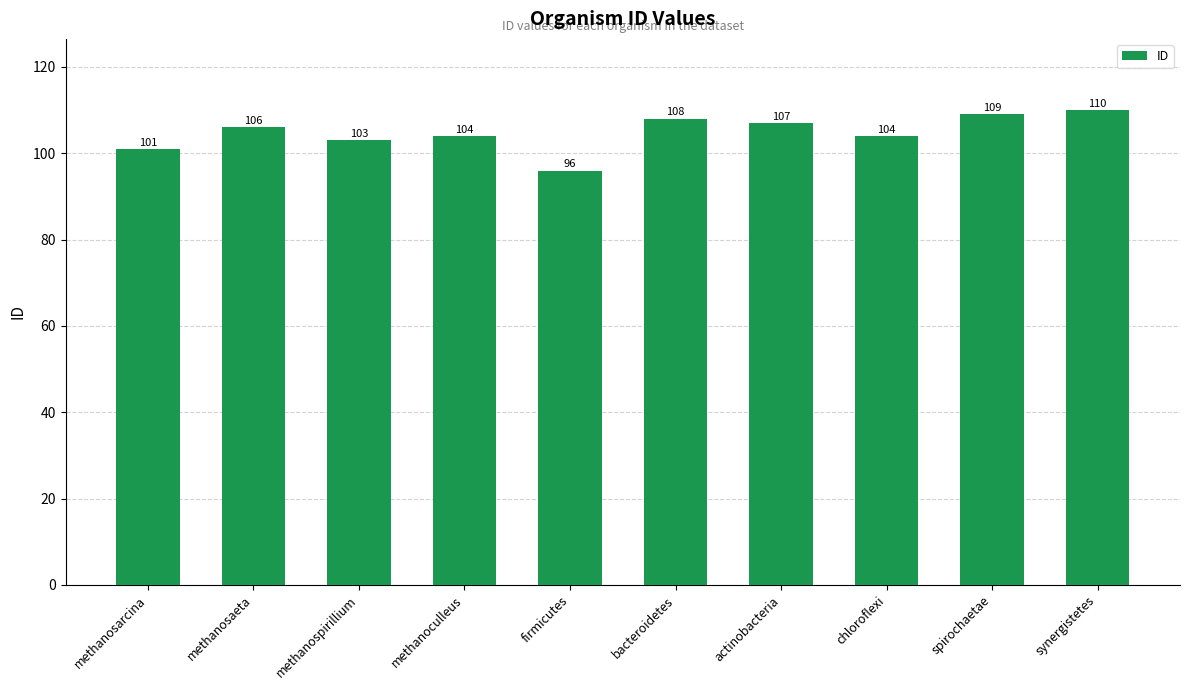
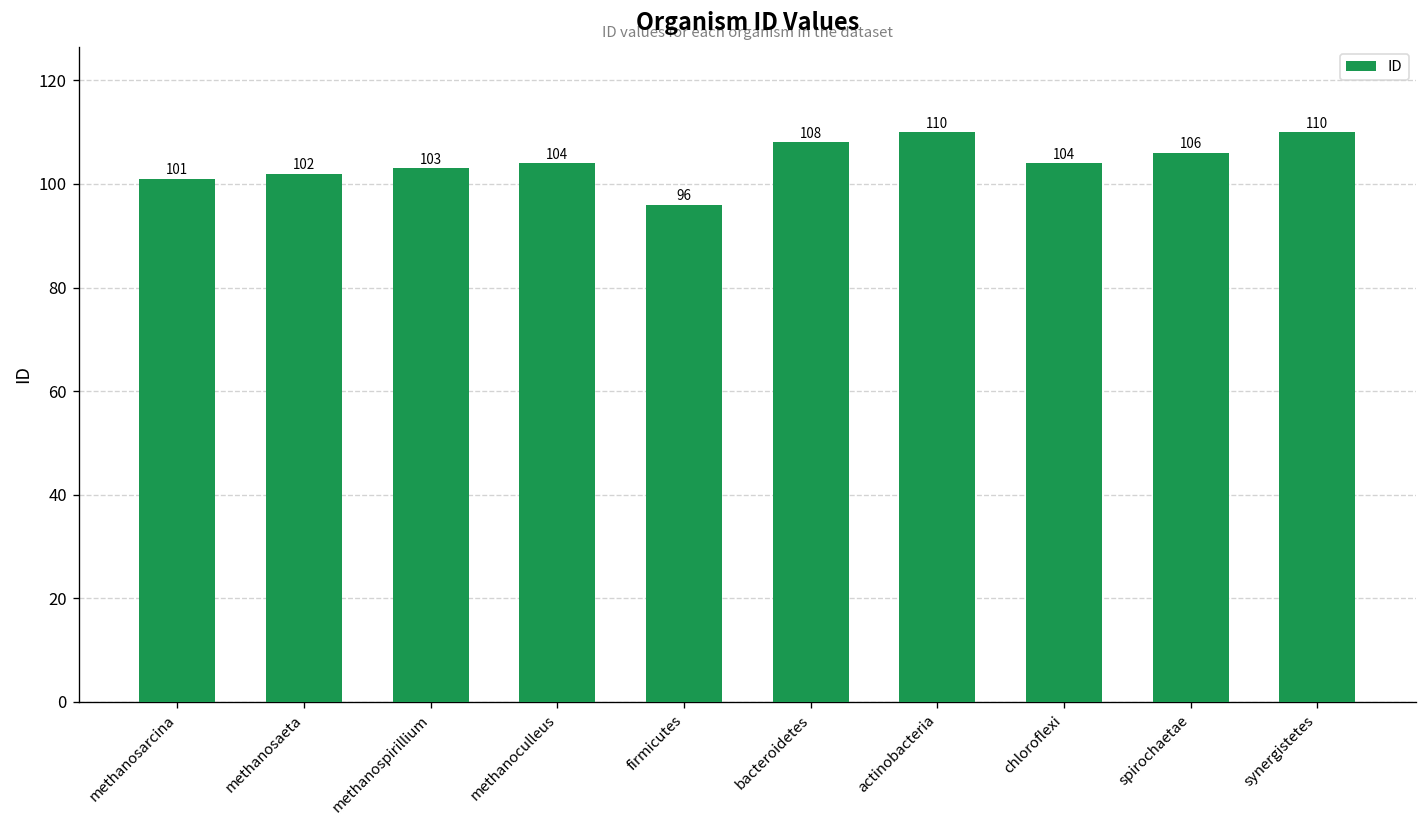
  {
    "methanosarcina": 101,
-   "methanosaeta": 106,
+   "methanosaeta": 102,
    "methanospirillium": 103,
    "methanoculleus": 104,
    "firmicutes": 96,
    "bacteroidetes": 108,
-   "actinobacteria": 107,
+   "actinobacteria": 110,
    "chloroflexi": 104,
-   "spirochaetae": 109,
+   "spirochaetae": 106,
    "synergistetes": 110
  }
